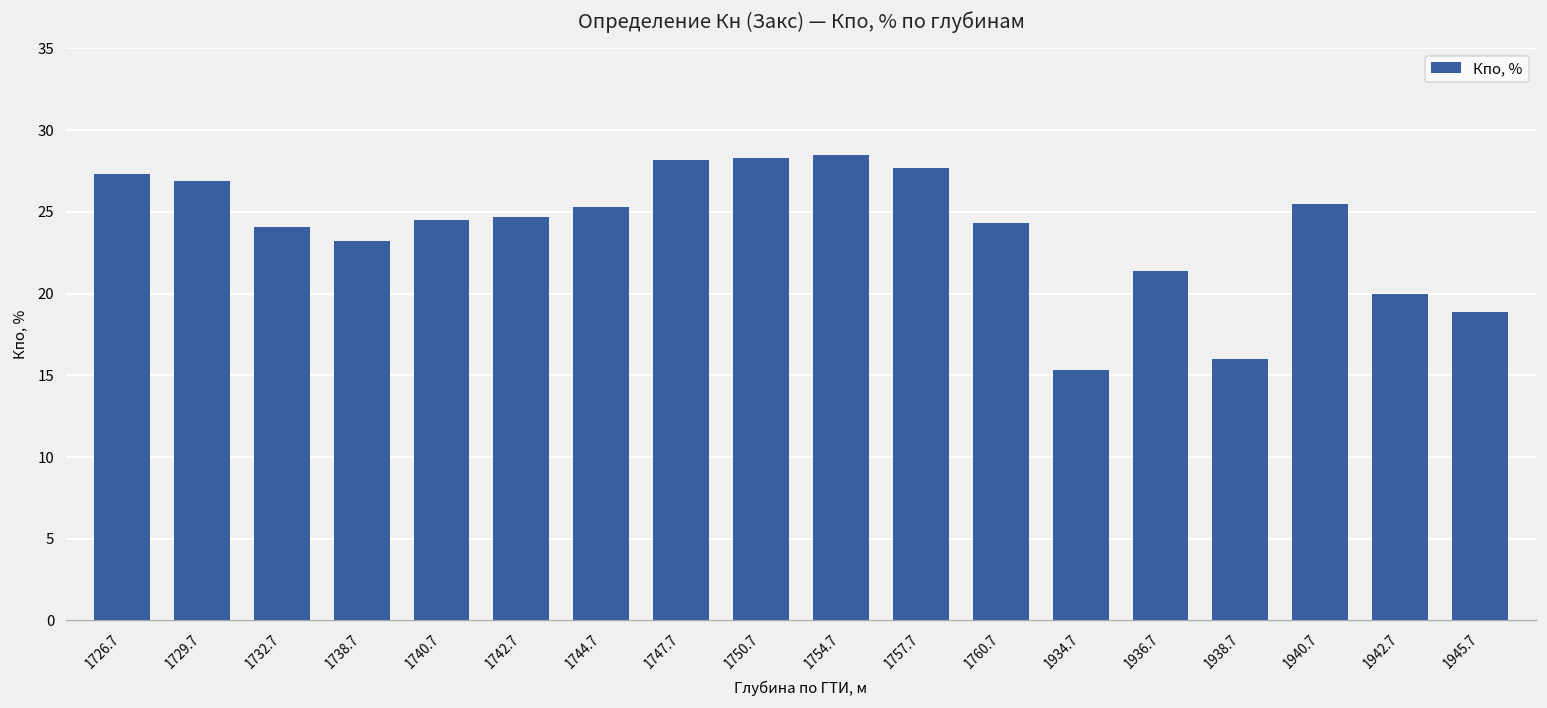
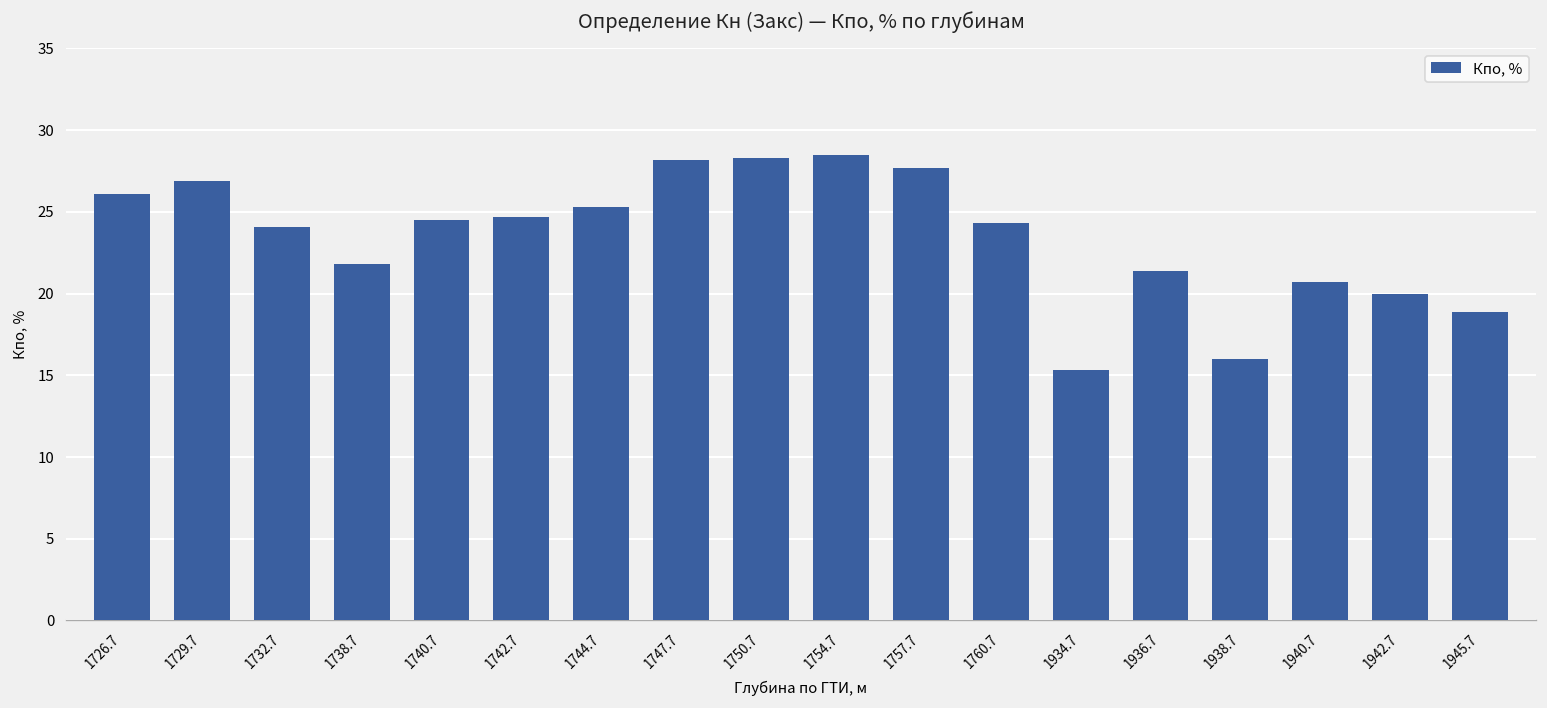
  {
-   "1726.7": 27.3,
+   "1726.7": 26.1,
    "1729.7": 26.9,
    "1732.7": 24.1,
-   "1738.7": 23.2,
+   "1738.7": 21.8,
    "1740.7": 24.5,
    "1742.7": 24.7,
    "1744.7": 25.3,
    "1747.7": 28.2,
    "1750.7": 28.3,
    "1754.7": 28.5,
    "1757.7": 27.7,
    "1760.7": 24.3,
    "1934.7": 15.3,
    "1936.7": 21.4,
    "1938.7": 16.0,
-   "1940.7": 25.5,
+   "1940.7": 20.7,
    "1942.7": 20.0,
    "1945.7": 18.9
  }
